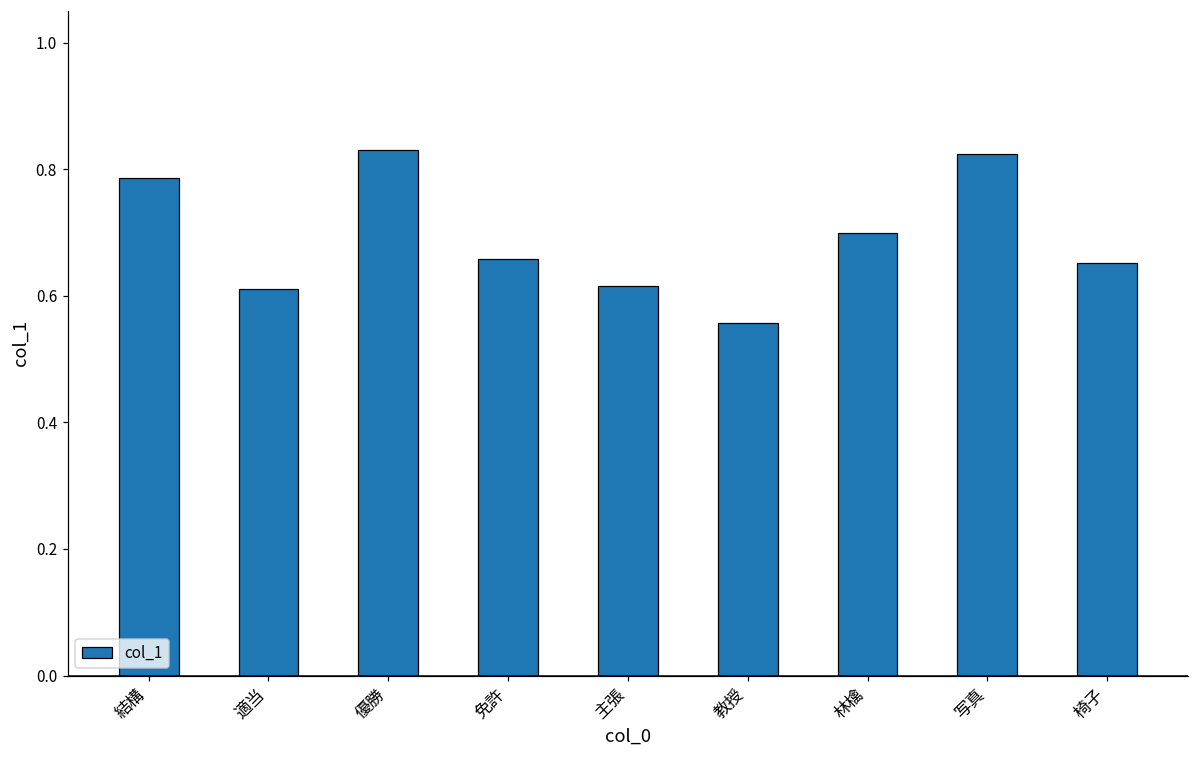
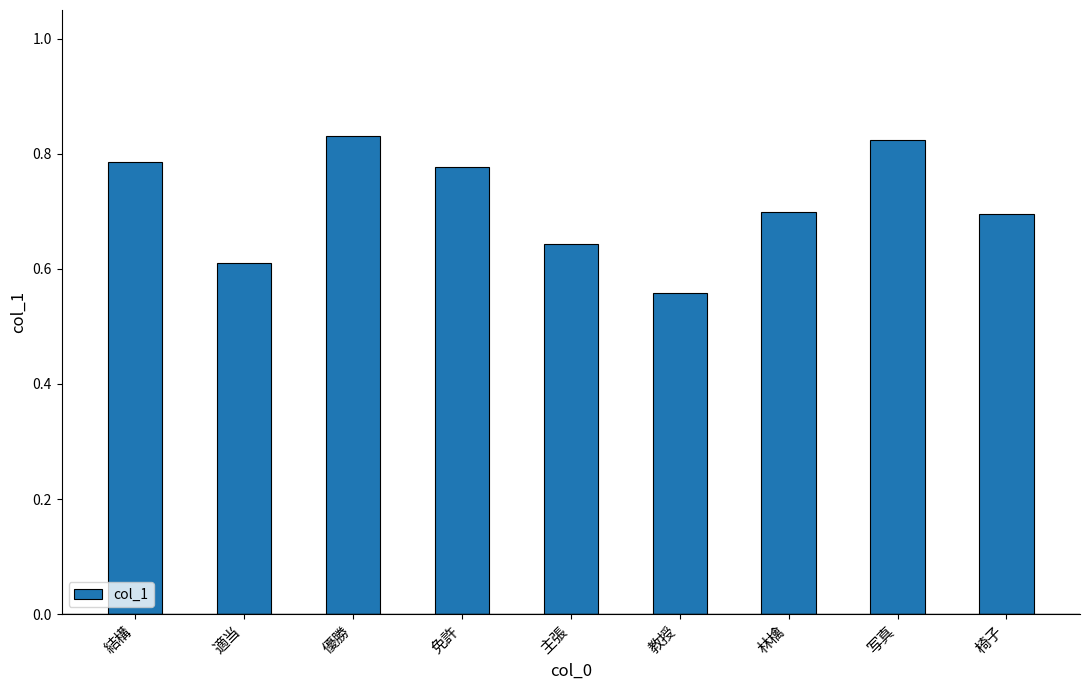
  {
    "結構": 0.79,
    "適当": 0.61,
    "優勝": 0.83,
-   "免許": 0.66,
-   "主張": 0.62,
+   "免許": 0.78,
+   "主張": 0.64,
    "教授": 0.56,
    "林檎": 0.70,
    "写真": 0.82,
-   "椅子": 0.65
+   "椅子": 0.70
  }
